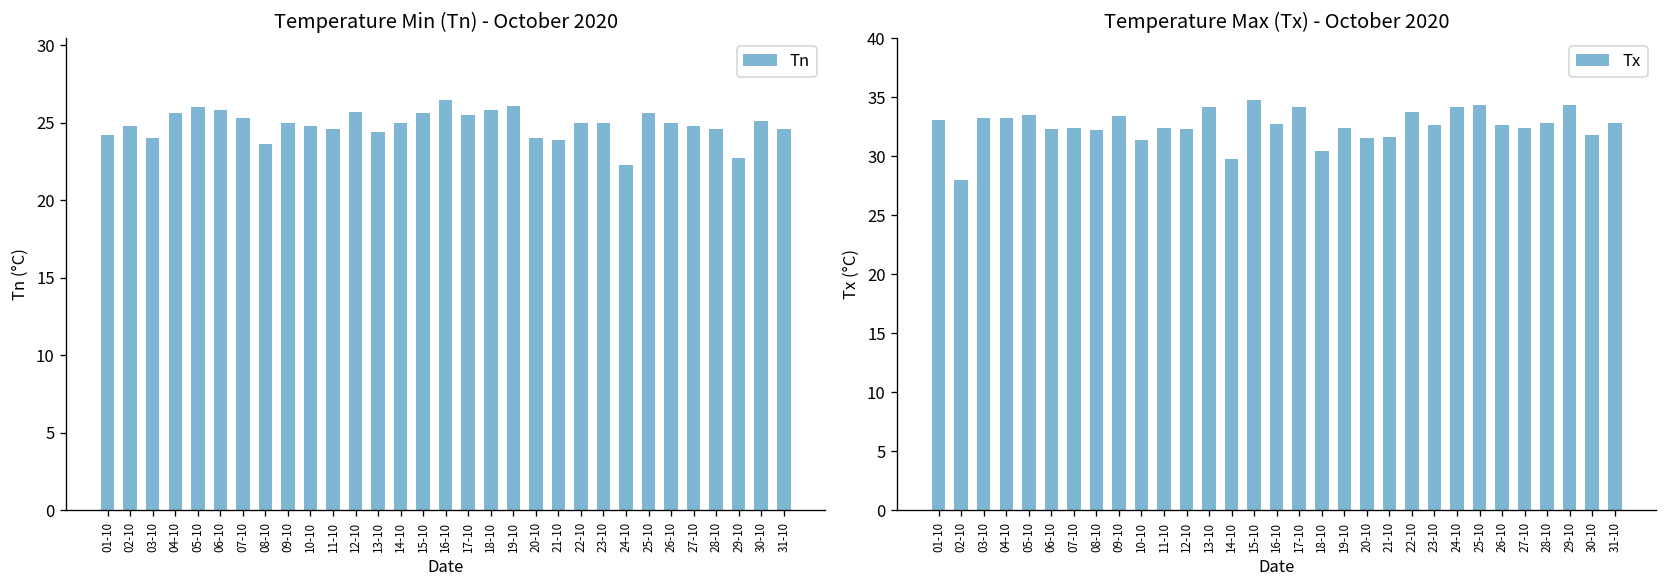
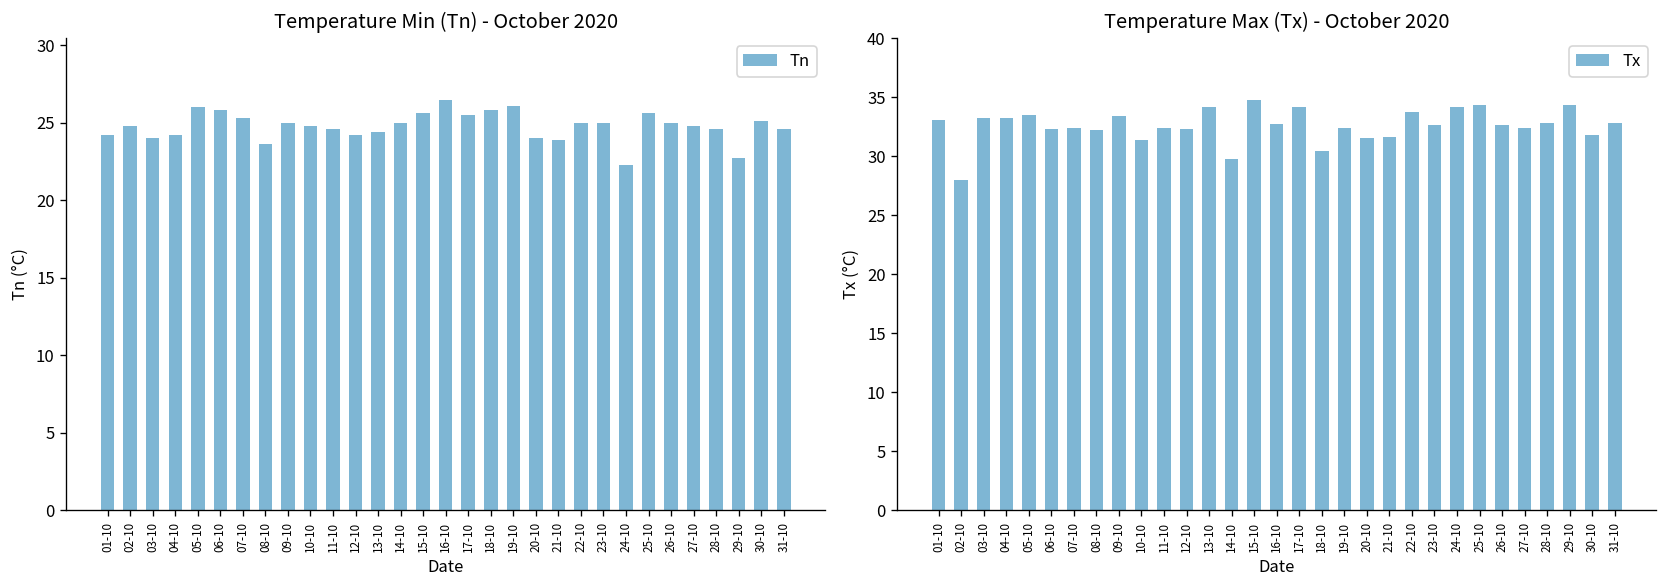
  {
    "Temperature Min (Tn) - October 2020": {
      "01-10": 24.2,
      "02-10": 24.8,
      "03-10": 24.0,
-     "04-10": 25.6,
+     "04-10": 24.2,
      "05-10": 26.0,
      "06-10": 25.8,
      "07-10": 25.3,
      "08-10": 23.6,
      "09-10": 25.0,
      "10-10": 24.8,
      "11-10": 24.6,
-     "12-10": 25.7,
+     "12-10": 24.2,
      "13-10": 24.4,
      "14-10": 25.0,
      "15-10": 25.6,
      "16-10": 26.5,
      "17-10": 25.5,
      "18-10": 25.8,
      "19-10": 26.1,
      "20-10": 24.0,
      "21-10": 23.9,
      "22-10": 25.0,
      "23-10": 25.0,
      "24-10": 22.3,
      "25-10": 25.6,
      "26-10": 25.0,
      "27-10": 24.8,
      "28-10": 24.6,
      "29-10": 22.7,
      "30-10": 25.1,
      "31-10": 24.6
    },
    "Temperature Max (Tx) - October 2020": {
      "01-10": 33,
      "02-10": 28,
      "03-10": 33,
      "04-10": 33,
      "05-10": 34,
      "06-10": 32,
      "07-10": 32,
      "08-10": 32,
      "09-10": 33,
      "10-10": 31,
      "11-10": 32,
      "12-10": 32,
      "13-10": 34,
      "14-10": 30,
      "15-10": 35,
      "16-10": 33,
      "17-10": 34,
      "18-10": 30,
      "19-10": 32,
      "20-10": 32,
      "21-10": 32,
      "22-10": 34,
      "23-10": 33,
      "24-10": 34,
      "25-10": 34,
      "26-10": 33,
      "27-10": 32,
      "28-10": 33,
      "29-10": 34,
      "30-10": 32,
      "31-10": 33
    }
  }
